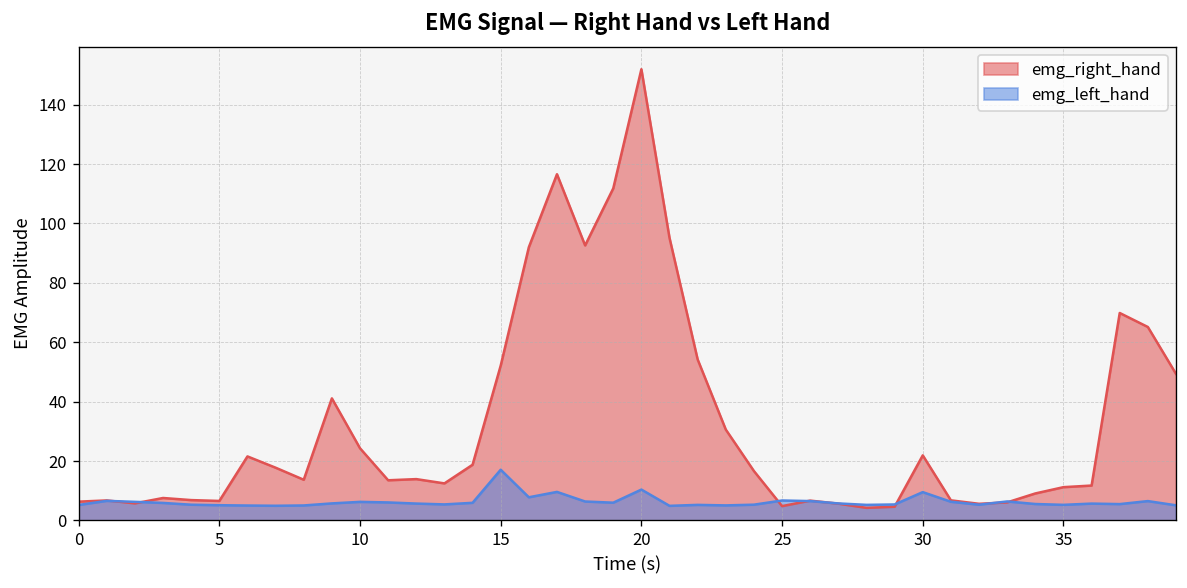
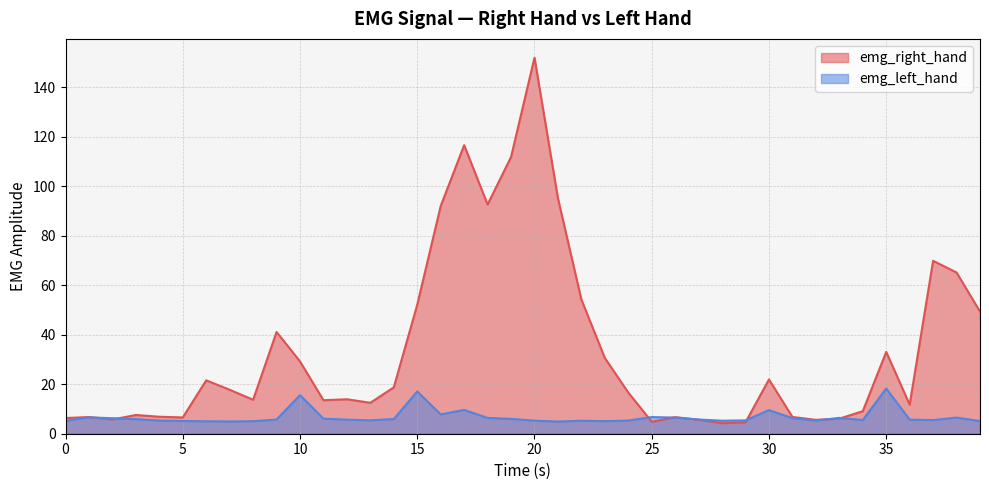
  {
    "emg_right_hand": {
      "0": 6,
      "5": 7,
-     "10": 24,
+     "10": 29,
      "15": 52,
      "20": 152,
      "25": 5,
      "30": 22,
-     "35": 11
+     "35": 33
    },
    "emg_left_hand": {
      "0": 5,
      "5": 5,
-     "10": 6,
+     "10": 16,
      "15": 17,
-     "20": 10,
+     "20": 5,
      "25": 7,
      "30": 10,
-     "35": 5
+     "35": 18
    }
  }
